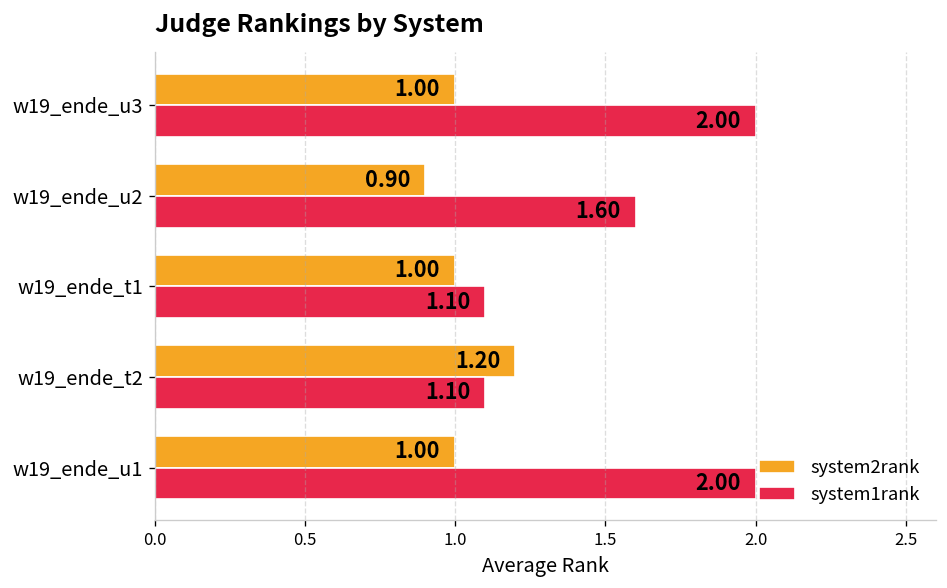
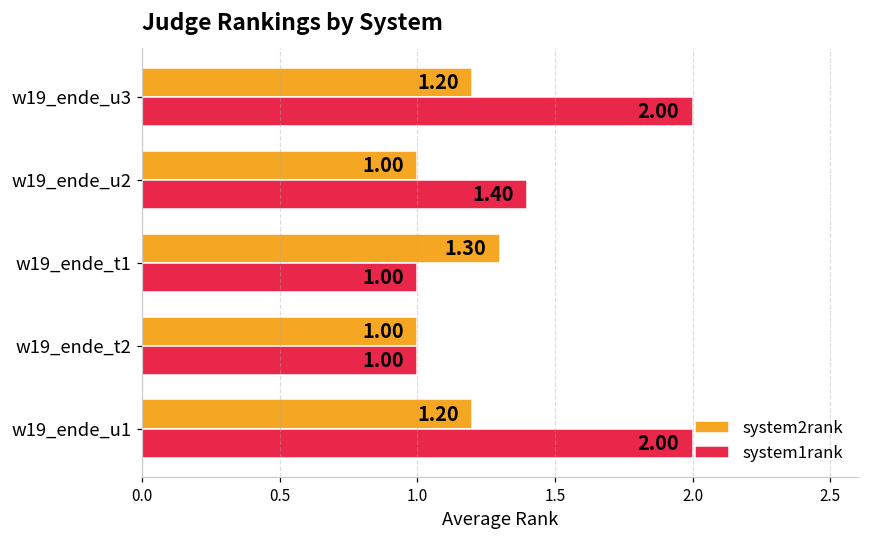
  {
    "system2rank": {
-     "w19_ende_u3": 1.00,
-     "w19_ende_u2": 0.90,
-     "w19_ende_t1": 1.00,
-     "w19_ende_t2": 1.20,
-     "w19_ende_u1": 1.00
+     "w19_ende_u3": 1.20,
+     "w19_ende_u2": 1.00,
+     "w19_ende_t1": 1.30,
+     "w19_ende_t2": 1.00,
+     "w19_ende_u1": 1.20
    },
    "system1rank": {
      "w19_ende_u3": 2.00,
-     "w19_ende_u2": 1.60,
-     "w19_ende_t1": 1.10,
-     "w19_ende_t2": 1.10,
+     "w19_ende_u2": 1.40,
+     "w19_ende_t1": 1.00,
+     "w19_ende_t2": 1.00,
      "w19_ende_u1": 2.00
    }
  }
